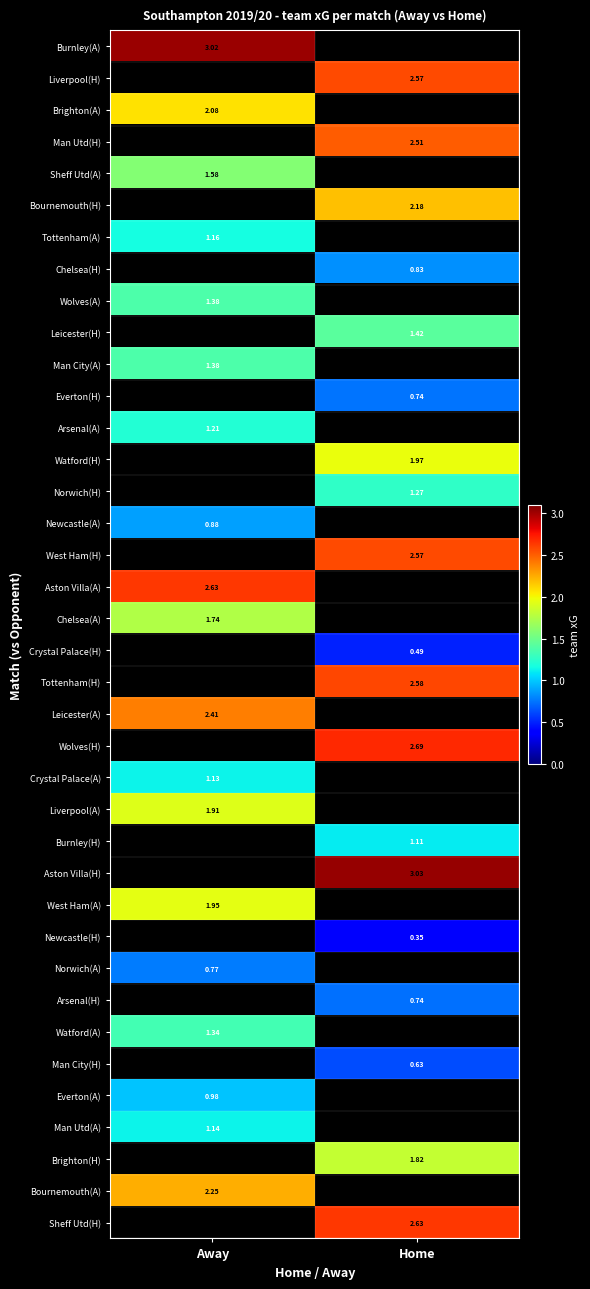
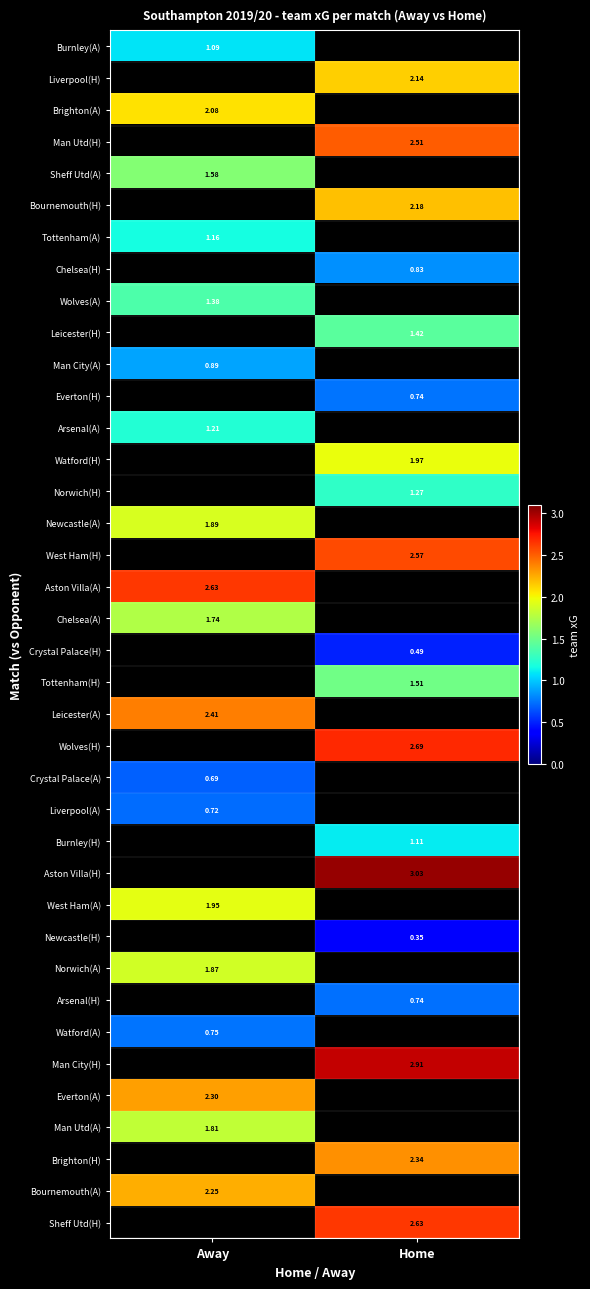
  {
    "Burnley(A)": {
-     "Away": 3.02
+     "Away": 1.09
    },
    "Liverpool(H)": {
-     "Home": 2.57
+     "Home": 2.14
    },
    "Brighton(A)": {
      "Away": 2.08
    },
    "Man Utd(H)": {
      "Home": 2.51
    },
    "Sheff Utd(A)": {
      "Away": 1.58
    },
    "Bournemouth(H)": {
      "Home": 2.18
    },
    "Tottenham(A)": {
      "Away": 1.16
    },
    "Chelsea(H)": {
      "Home": 0.83
    },
    "Wolves(A)": {
      "Away": 1.38
    },
    "Leicester(H)": {
      "Home": 1.42
    },
    "Man City(A)": {
-     "Away": 1.38
+     "Away": 0.89
    },
    "Everton(H)": {
      "Home": 0.74
    },
    "Arsenal(A)": {
      "Away": 1.21
    },
    "Watford(H)": {
      "Home": 1.97
    },
    "Norwich(H)": {
      "Home": 1.27
    },
    "Newcastle(A)": {
-     "Away": 0.88
+     "Away": 1.89
    },
    "West Ham(H)": {
      "Home": 2.57
    },
    "Aston Villa(A)": {
      "Away": 2.63
    },
    "Chelsea(A)": {
      "Away": 1.74
    },
    "Crystal Palace(H)": {
      "Home": 0.49
    },
    "Tottenham(H)": {
-     "Home": 2.58
+     "Home": 1.51
    },
    "Leicester(A)": {
      "Away": 2.41
    },
    "Wolves(H)": {
      "Home": 2.69
    },
    "Crystal Palace(A)": {
-     "Away": 1.13
+     "Away": 0.69
    },
    "Liverpool(A)": {
-     "Away": 1.91
+     "Away": 0.72
    },
    "Burnley(H)": {
      "Home": 1.11
    },
    "Aston Villa(H)": {
      "Home": 3.03
    },
    "West Ham(A)": {
      "Away": 1.95
    },
    "Newcastle(H)": {
      "Home": 0.35
    },
    "Norwich(A)": {
-     "Away": 0.77
+     "Away": 1.87
    },
    "Arsenal(H)": {
      "Home": 0.74
    },
    "Watford(A)": {
-     "Away": 1.34
+     "Away": 0.75
    },
    "Man City(H)": {
-     "Home": 0.63
+     "Home": 2.91
    },
    "Everton(A)": {
-     "Away": 0.98
+     "Away": 2.30
    },
    "Man Utd(A)": {
-     "Away": 1.14
+     "Away": 1.81
    },
    "Brighton(H)": {
-     "Home": 1.82
+     "Home": 2.34
    },
    "Bournemouth(A)": {
      "Away": 2.25
    },
    "Sheff Utd(H)": {
      "Home": 2.63
    }
  }
